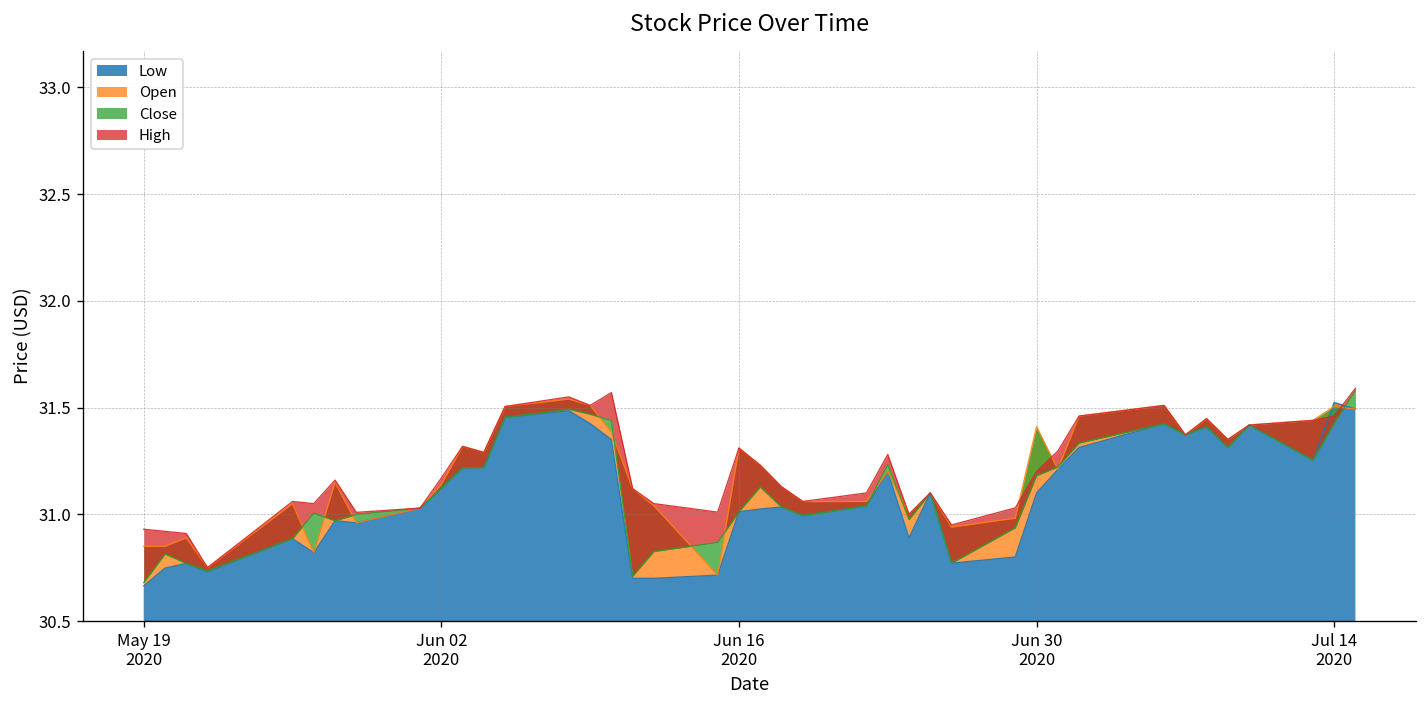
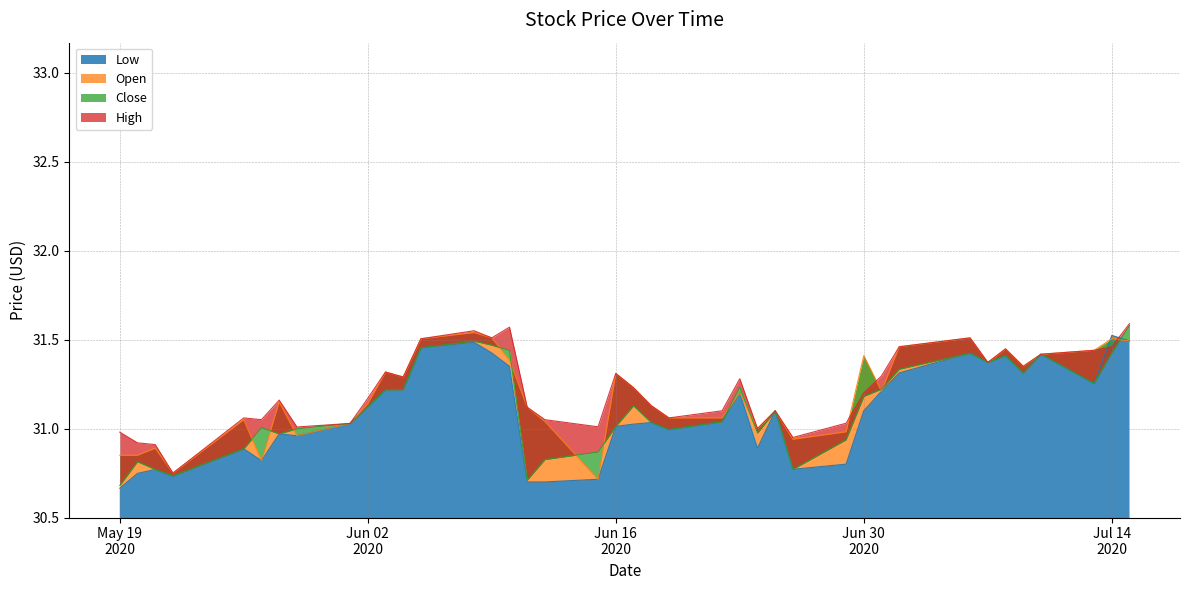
  {
    "Low": {
      "May 19 2020": 30.67,
      "Jun 30 2020": 31.10
    },
    "High": {
-     "May 19 2020": 30.93,
+     "May 19 2020": 30.98,
      "Jun 02 2020": 31.17,
      "Jun 30 2020": 31.20,
      "Jul 14 2020": 31.46
    }
  }
